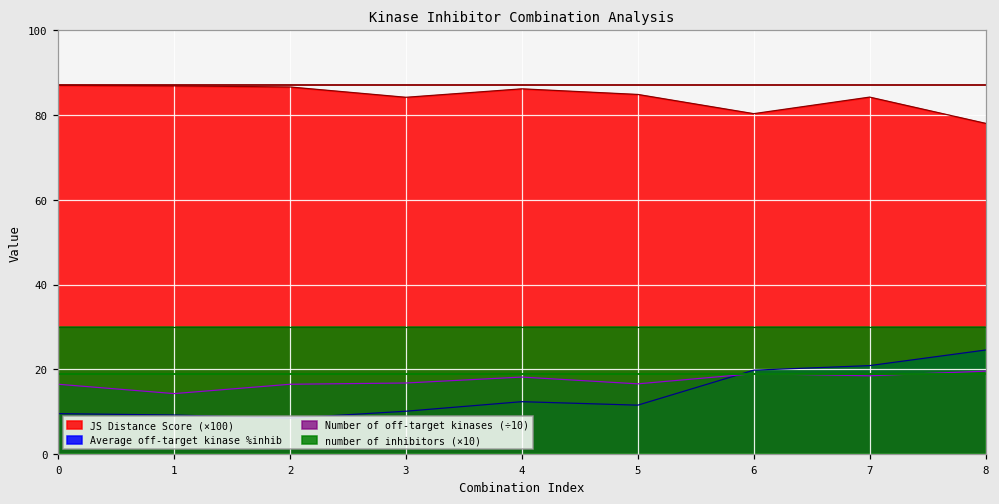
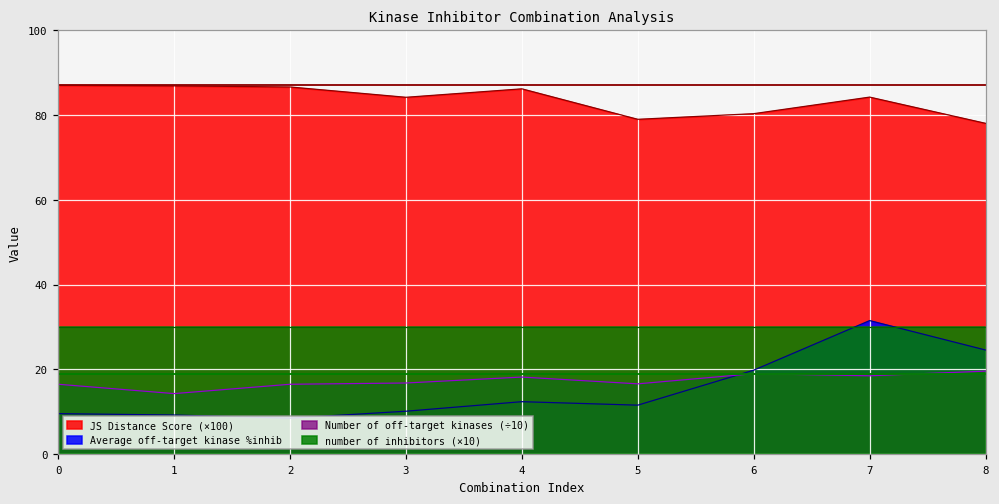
  {
    "JS Distance Score (×100)": {
      "0": 87,
      "1": 87,
      "2": 87,
      "3": 84,
      "4": 86,
-     "5": 85,
+     "5": 79,
      "6": 80,
      "7": 84,
      "8": 78
    },
    "Average off-target kinase %inhib": {
      "0": 10,
      "1": 9,
      "3": 10,
      "4": 12,
      "5": 12,
      "6": 20,
-     "7": 21,
+     "7": 32,
      "8": 25
    },
    "Number of off-target kinases (÷10)": {
      "0": 17,
      "1": 14,
      "2": 17,
      "3": 17,
      "4": 18,
      "5": 17,
      "6": 19,
      "7": 19,
      "8": 20
    },
    "number of inhibitors (×10)": {
      "0": 30,
      "1": 30,
      "2": 30,
      "3": 30,
      "4": 30,
      "5": 30,
      "6": 30,
      "7": 30,
      "8": 30
    }
  }
